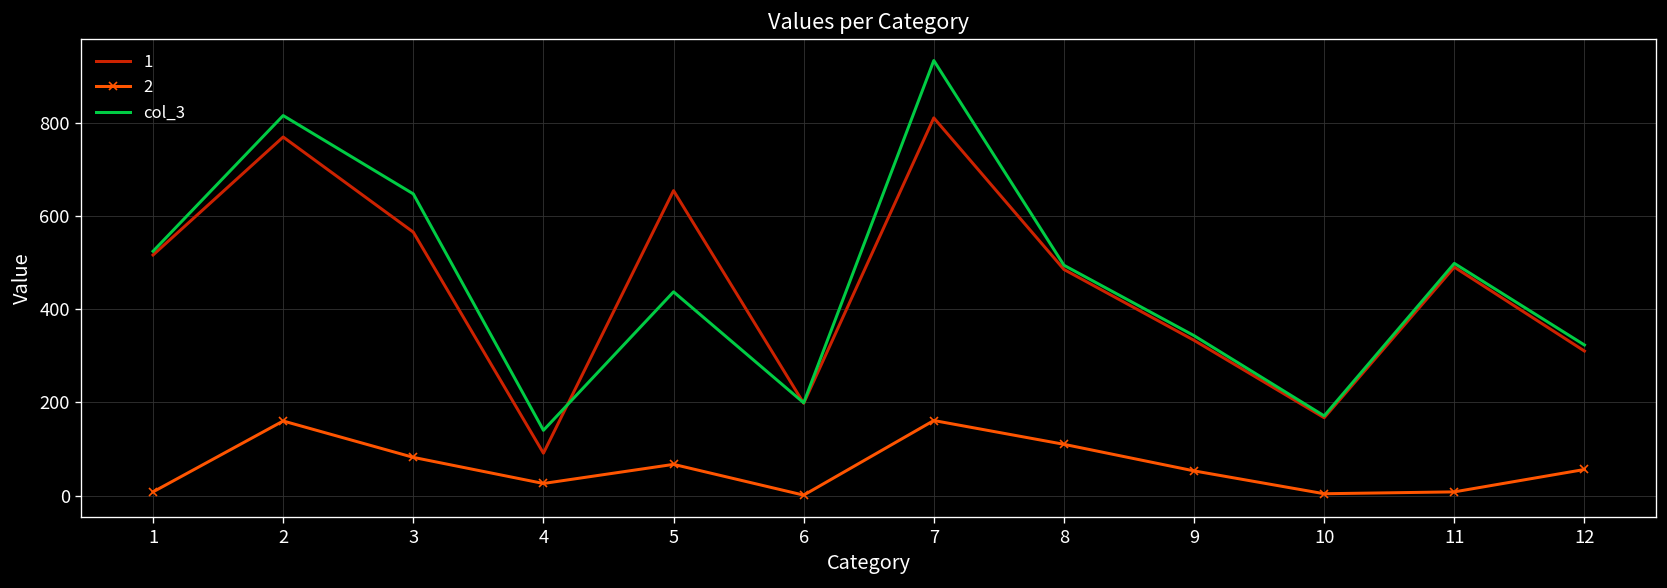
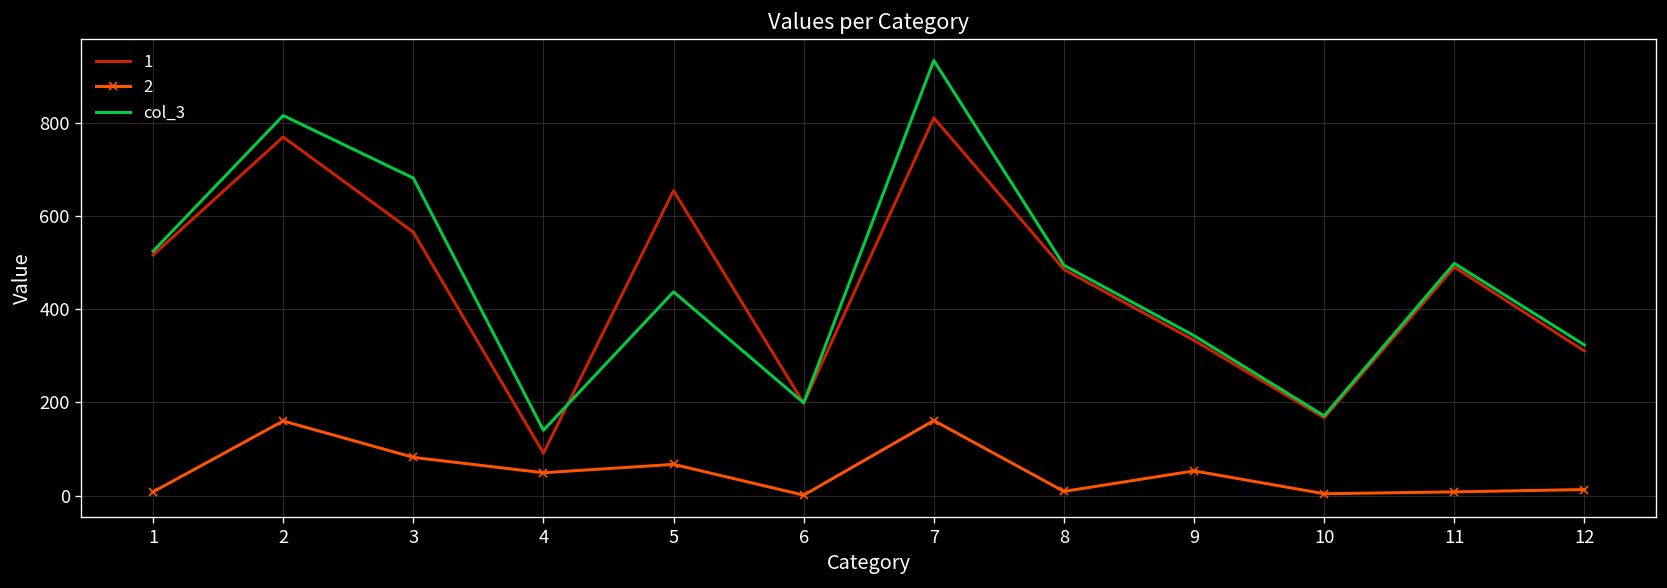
  {
    "1": {
      "1": 520,
      "2": 770,
      "3": 570,
      "4": 90,
      "5": 650,
      "7": 810,
      "8": 490,
      "9": 330,
      "11": 490,
      "12": 310
    },
    "2": {
      "1": 10,
      "2": 160,
      "3": 80,
-     "4": 30,
+     "4": 50,
      "5": 70,
      "6": 0,
      "7": 160,
-     "8": 110,
+     "8": 10,
      "9": 50,
      "10": 0,
      "11": 10,
-     "12": 60
+     "12": 10
    },
    "col_3": {
      "1": 520,
      "2": 820,
-     "3": 650,
+     "3": 680,
      "4": 140,
      "5": 440,
      "7": 930,
      "8": 490,
      "9": 340,
      "11": 500,
      "12": 320
    }
  }
